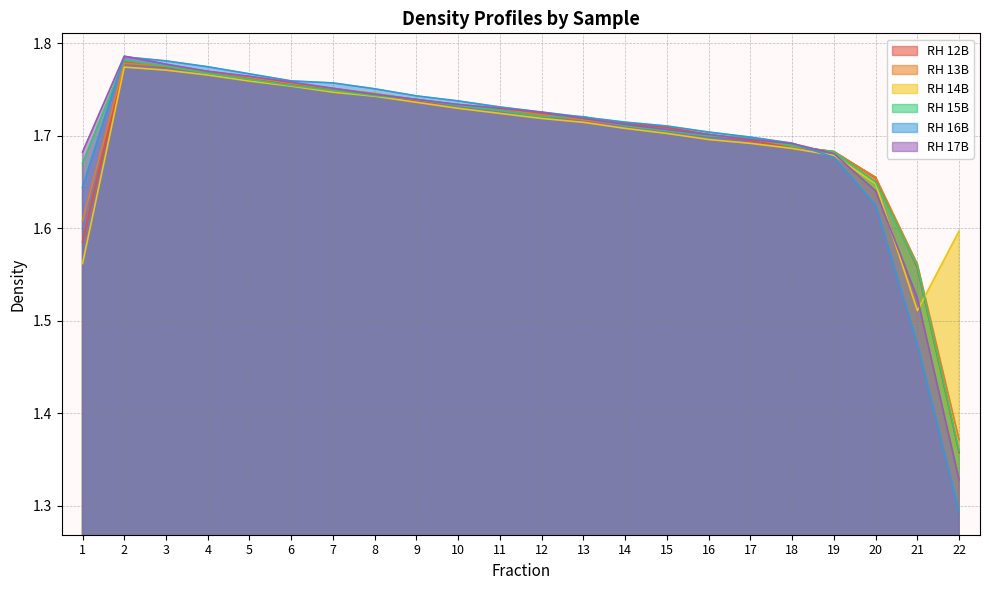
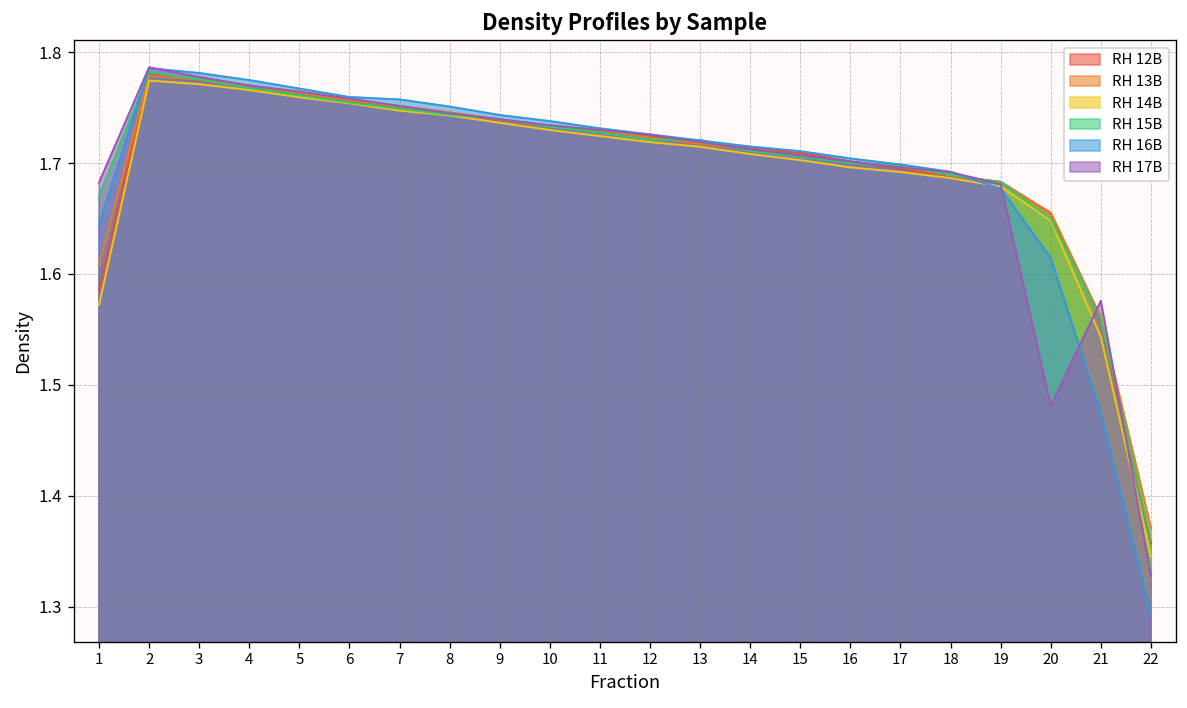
  {
    "RH 14B": {
-     "1": 1.56,
+     "1": 1.57,
      "2": 1.77,
      "3": 1.77,
      "10": 1.73,
      "11": 1.72,
      "14": 1.71,
      "15": 1.70,
      "16": 1.70,
      "17": 1.69,
-     "21": 1.51,
-     "22": 1.60
+     "21": 1.54,
+     "22": 1.35
    },
    "RH 15B": {
      "1": 1.67
    },
    "RH 16B": {
      "1": 1.64,
      "3": 1.78,
      "4": 1.77,
      "7": 1.76,
      "8": 1.75,
      "9": 1.74,
      "10": 1.74,
-     "20": 1.62,
+     "20": 1.61,
      "21": 1.47,
      "22": 1.29
    },
    "RH 17B": {
      "1": 1.68,
-     "20": 1.64,
-     "21": 1.52,
+     "20": 1.48,
+     "21": 1.58,
      "22": 1.33
    }
  }
